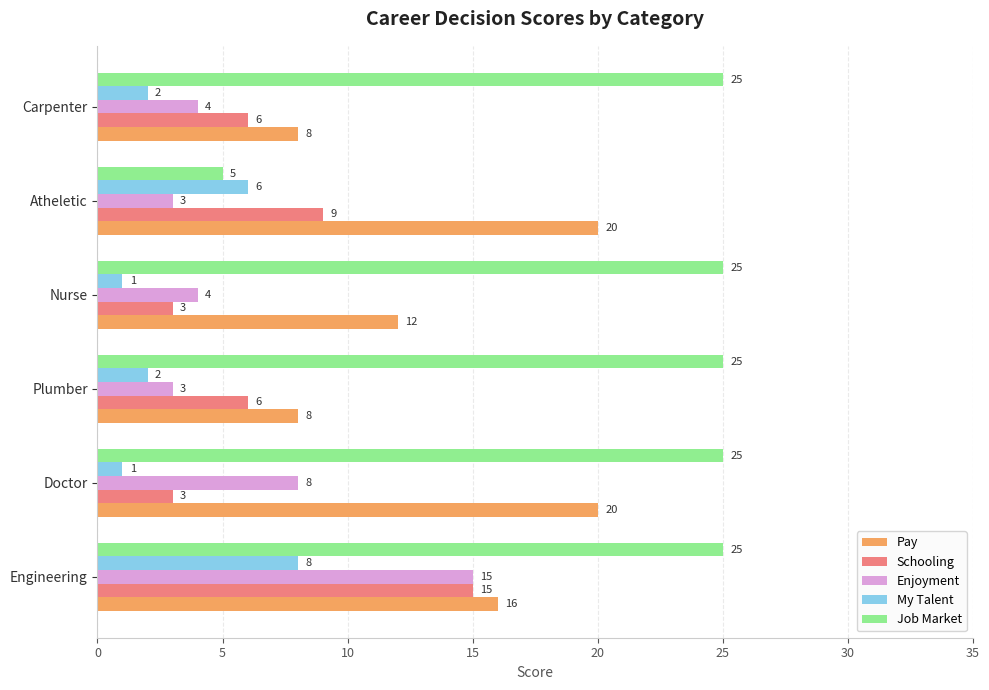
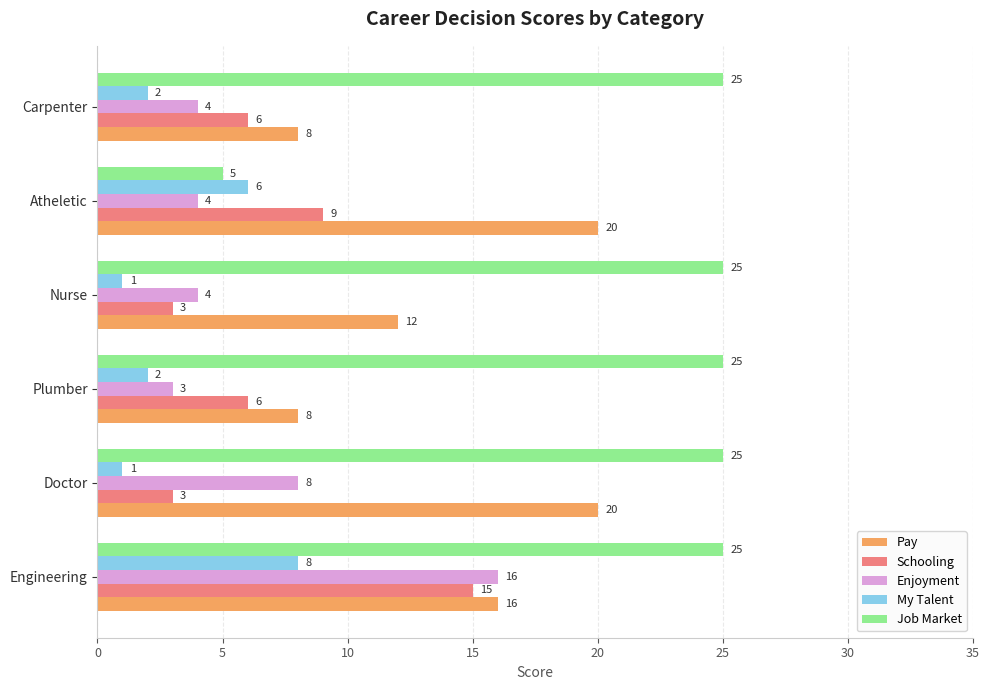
  {
    "Enjoyment": {
      "Carpenter": 4,
-     "Atheletic": 3,
+     "Atheletic": 4,
      "Nurse": 4,
      "Plumber": 3,
      "Doctor": 8,
-     "Engineering": 15
+     "Engineering": 16
    },
    "My Talent": {
      "Carpenter": 2,
      "Atheletic": 6,
      "Nurse": 1,
      "Plumber": 2,
      "Doctor": 1,
      "Engineering": 8
    },
    "Job Market": {
      "Carpenter": 25,
      "Atheletic": 5,
      "Nurse": 25,
      "Plumber": 25,
      "Doctor": 25,
      "Engineering": 25
    }
  }
